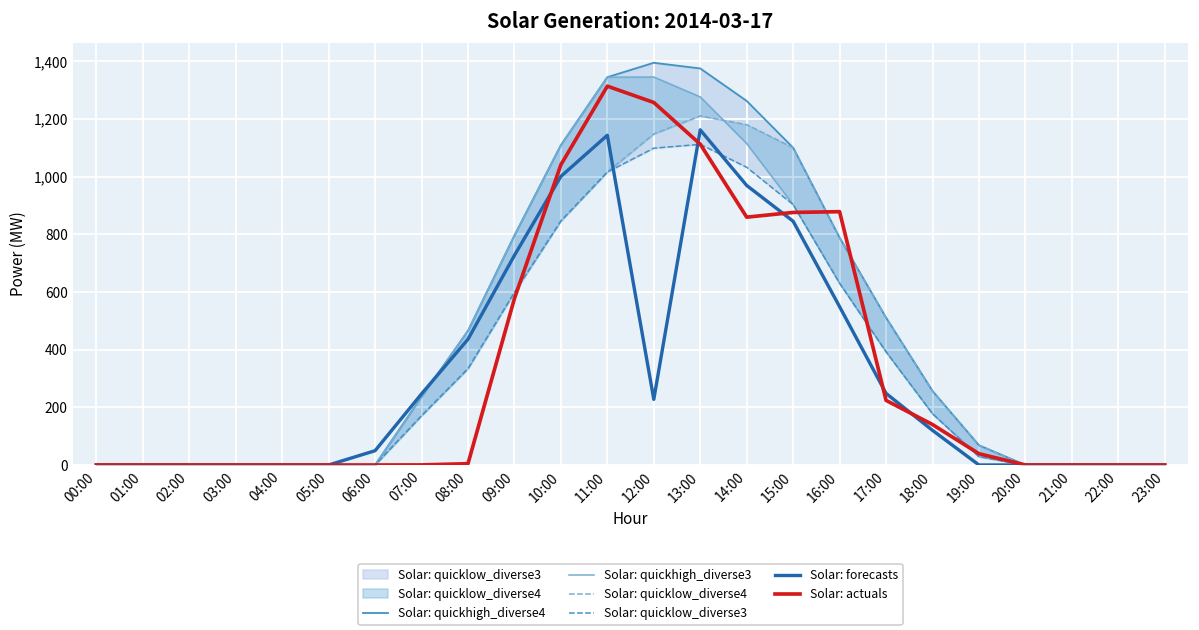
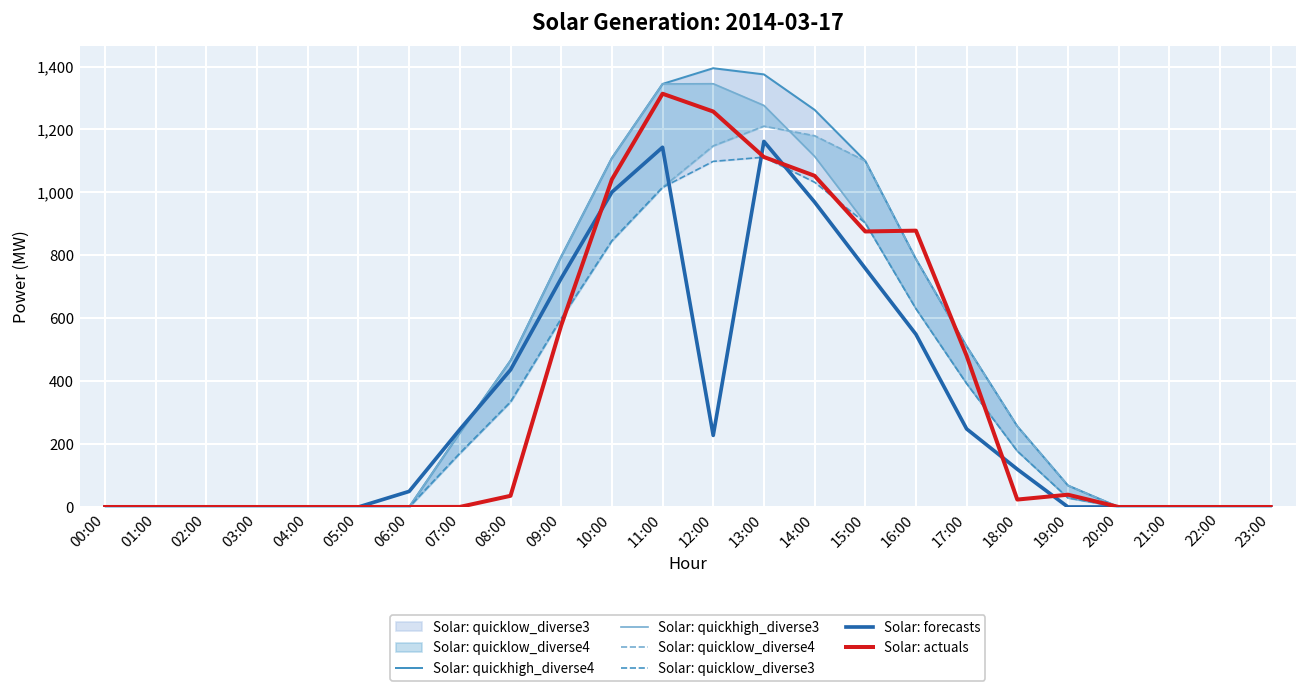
  {
    "Solar: forecasts": {
      "06:00": "50",
      "07:00": "250",
      "08:00": "440",
      "09:00": "730",
      "10:00": "1,000",
      "11:00": "1,140",
      "12:00": "230",
      "13:00": "1,160",
      "14:00": "970",
-     "15:00": "850",
+     "15:00": "760",
      "16:00": "550",
      "17:00": "250",
      "18:00": "120",
      "19:00": "0"
    },
    "Solar: actuals": {
      "07:00": "0",
-     "08:00": "0",
+     "08:00": "40",
      "09:00": "580",
      "10:00": "1,040",
      "11:00": "1,310",
      "12:00": "1,260",
-     "14:00": "860",
+     "14:00": "1,050",
      "15:00": "880",
      "16:00": "880",
-     "17:00": "220",
-     "18:00": "140",
+     "17:00": "480",
+     "18:00": "20",
      "19:00": "40"
    }
  }
